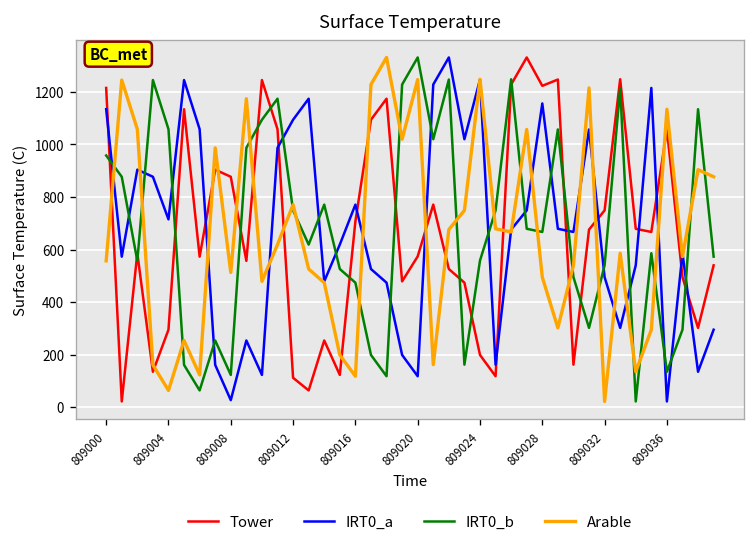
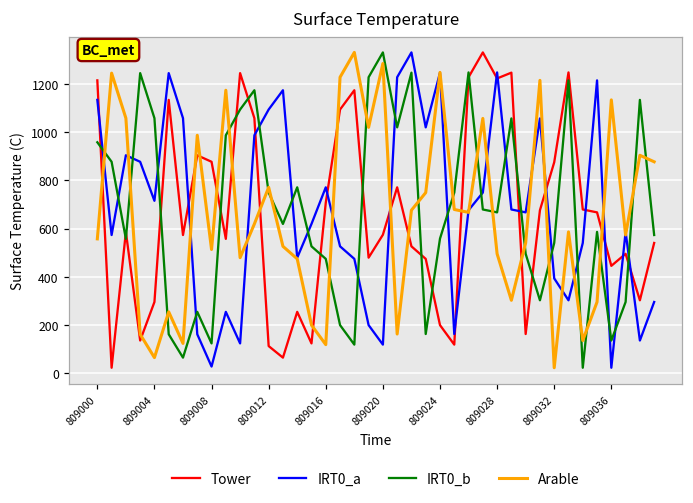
  {
    "Tower": {
      "809000": 1220,
      "809004": 300,
      "809008": 880,
      "809012": 110,
      "809016": 710,
      "809020": 570,
      "809024": 200,
      "809028": 1220,
-     "809032": 750,
-     "809036": 1060
+     "809032": 880,
+     "809036": 450
    },
    "IRT0_a": {
      "809000": 1130,
      "809004": 720,
      "809008": 30,
      "809012": 1090,
      "809016": 770,
      "809020": 120,
-     "809028": 1160,
-     "809032": 500,
+     "809028": 1250,
+     "809032": 390,
      "809036": 20
    },
    "IRT0_b": {
      "809000": 960,
      "809004": 1060,
      "809008": 120,
      "809012": 750,
      "809016": 470,
      "809020": 1330,
      "809024": 560,
      "809028": 670,
      "809032": 540,
      "809036": 140
    },
    "Arable": {
      "809000": 560,
      "809004": 60,
      "809008": 510,
      "809012": 770,
      "809016": 120,
-     "809020": 1250,
+     "809020": 1290,
      "809028": 500,
      "809032": 20,
      "809036": 1130
    }
  }
